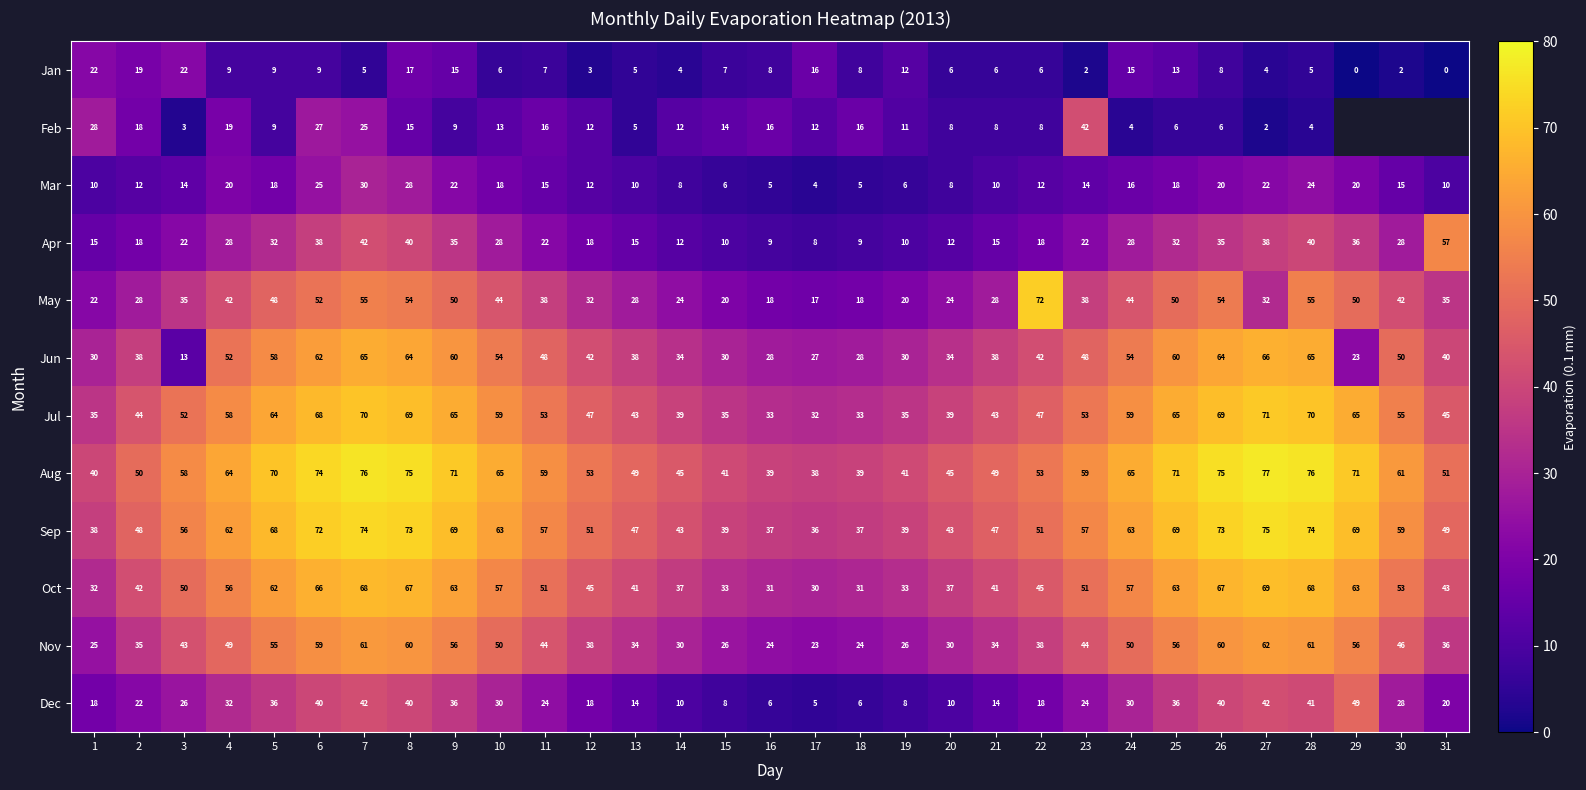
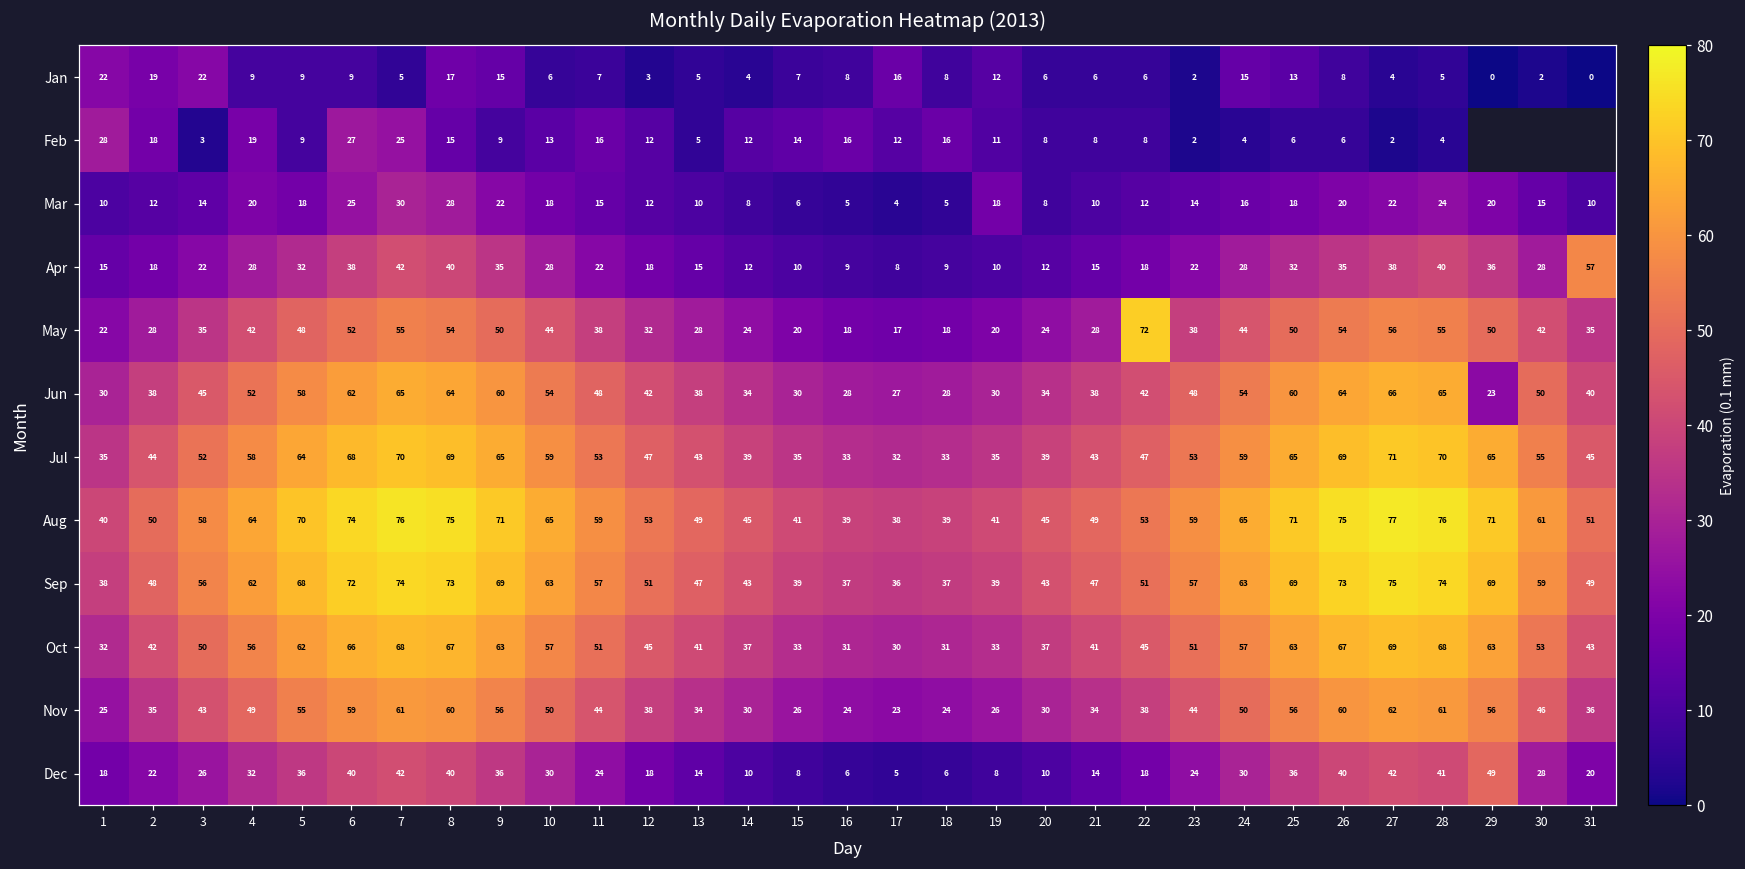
  {
    "Feb": {
      "1": 28,
      "2": 18,
      "3": 3,
      "4": 19,
      "5": 9,
      "6": 27,
      "7": 25,
      "8": 15,
      "9": 9,
      "10": 13,
      "11": 16,
      "12": 12,
      "13": 5,
      "14": 12,
      "15": 14,
      "16": 16,
      "17": 12,
      "18": 16,
      "19": 11,
      "20": 8,
      "21": 8,
      "22": 8,
-     "23": 42,
+     "23": 2,
      "24": 4,
      "25": 6,
      "26": 6,
      "27": 2,
      "28": 4
    },
    "Mar": {
      "1": 10,
      "2": 12,
      "3": 14,
      "4": 20,
      "5": 18,
      "6": 25,
      "7": 30,
      "8": 28,
      "9": 22,
      "10": 18,
      "11": 15,
      "12": 12,
      "13": 10,
      "14": 8,
      "15": 6,
      "16": 5,
      "17": 4,
      "18": 5,
-     "19": 6,
+     "19": 18,
      "20": 8,
      "21": 10,
      "22": 12,
      "23": 14,
      "24": 16,
      "25": 18,
      "26": 20,
      "27": 22,
      "28": 24,
      "29": 20,
      "30": 15,
      "31": 10
    },
    "May": {
      "1": 22,
      "2": 28,
      "3": 35,
      "4": 42,
      "5": 48,
      "6": 52,
      "7": 55,
      "8": 54,
      "9": 50,
      "10": 44,
      "11": 38,
      "12": 32,
      "13": 28,
      "14": 24,
      "15": 20,
      "16": 18,
      "17": 17,
      "18": 18,
      "19": 20,
      "20": 24,
      "21": 28,
      "22": 72,
      "23": 38,
      "24": 44,
      "25": 50,
      "26": 54,
-     "27": 32,
+     "27": 56,
      "28": 55,
      "29": 50,
      "30": 42,
      "31": 35
    },
    "Jun": {
      "1": 30,
      "2": 38,
-     "3": 13,
+     "3": 45,
      "4": 52,
      "5": 58,
      "6": 62,
      "7": 65,
      "8": 64,
      "9": 60,
      "10": 54,
      "11": 48,
      "12": 42,
      "13": 38,
      "14": 34,
      "15": 30,
      "16": 28,
      "17": 27,
      "18": 28,
      "19": 30,
      "20": 34,
      "21": 38,
      "22": 42,
      "23": 48,
      "24": 54,
      "25": 60,
      "26": 64,
      "27": 66,
      "28": 65,
      "29": 23,
      "30": 50,
      "31": 40
    }
  }
